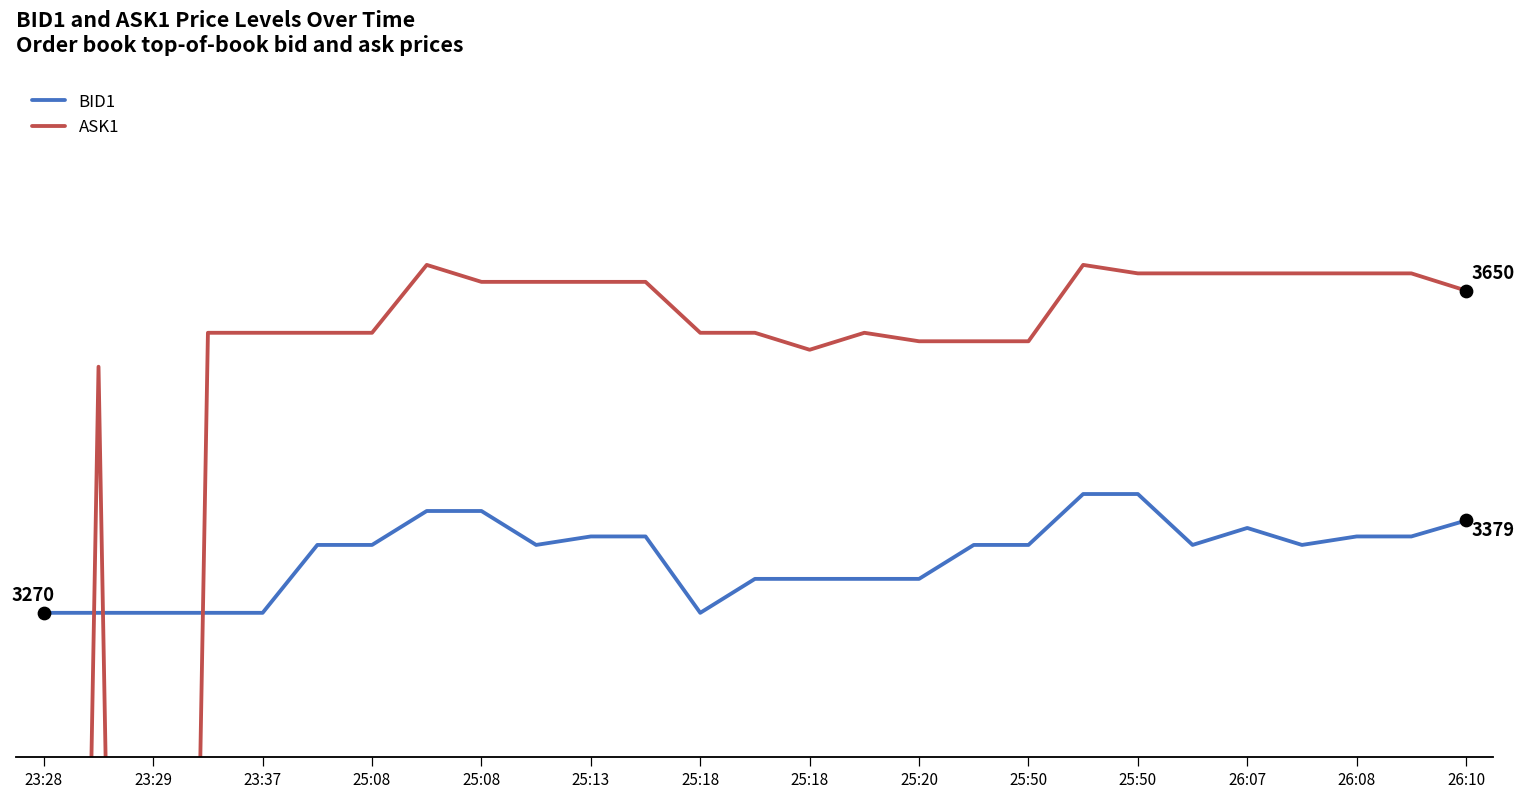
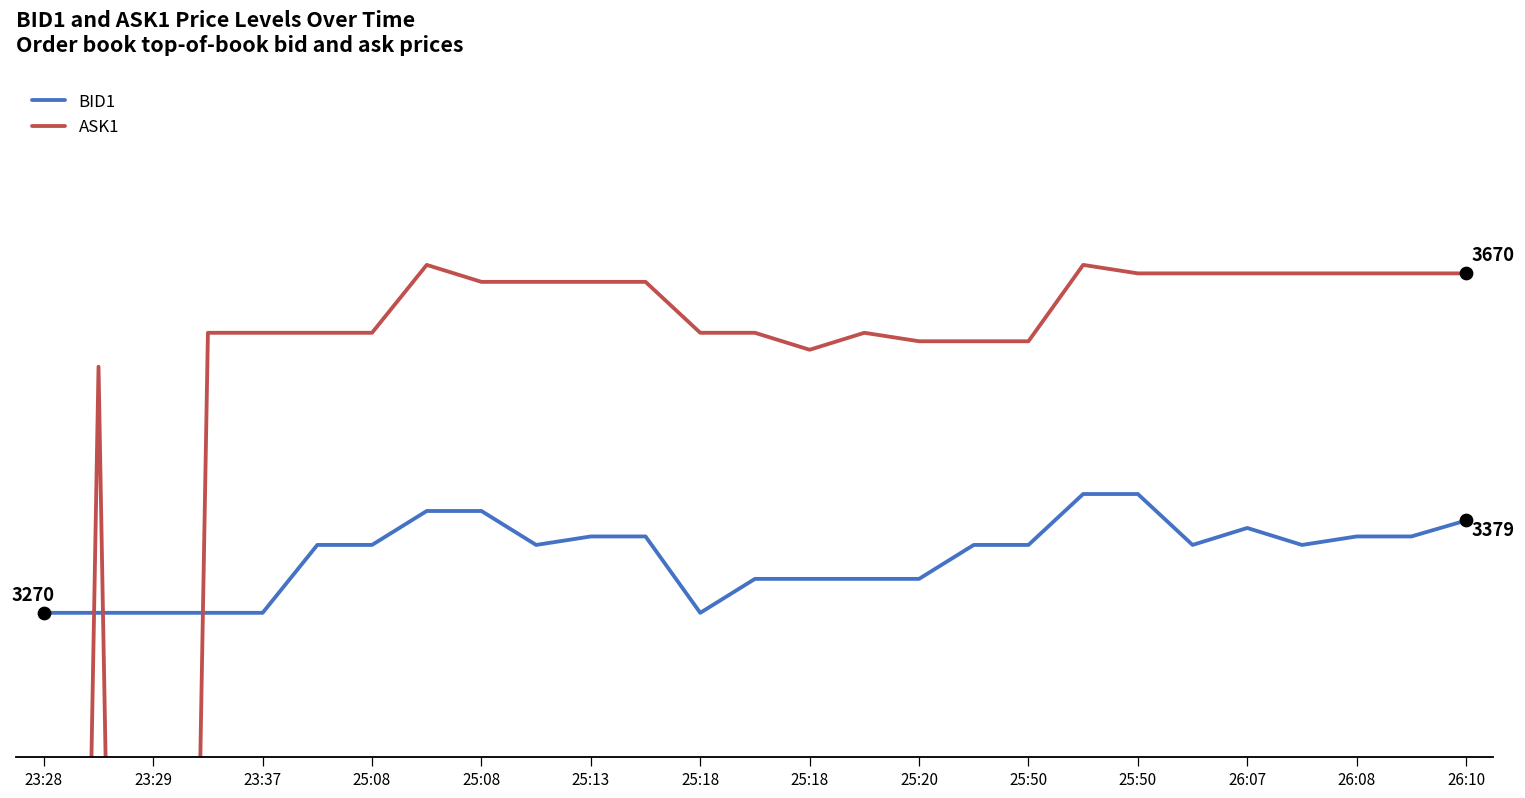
  {
    "ASK1": {
-     "26:10": 3650
+     "26:10": 3670
    }
  }
